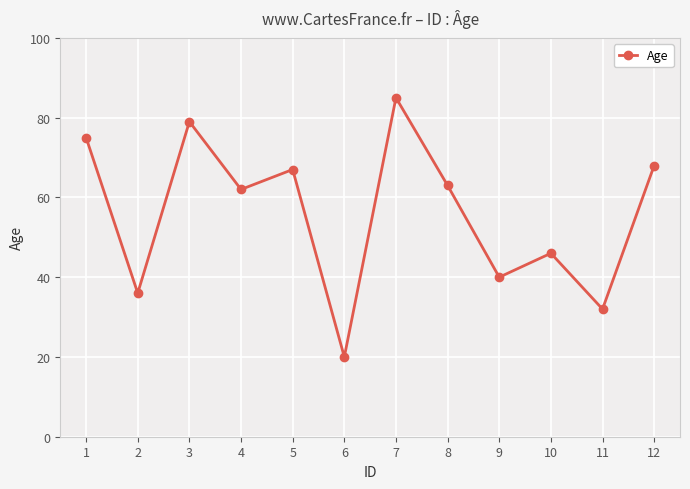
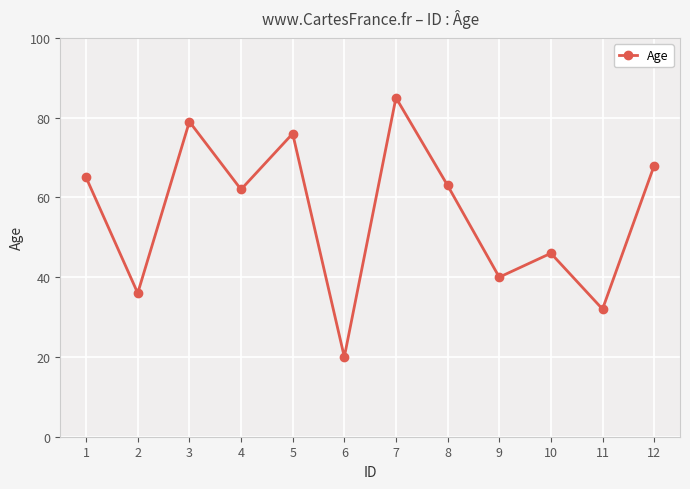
  {
-   "1": 75,
+   "1": 65,
    "2": 36,
    "3": 79,
    "4": 62,
-   "5": 67,
+   "5": 76,
    "6": 20,
    "7": 85,
    "8": 63,
    "9": 40,
    "10": 46,
    "11": 32,
    "12": 68
  }
